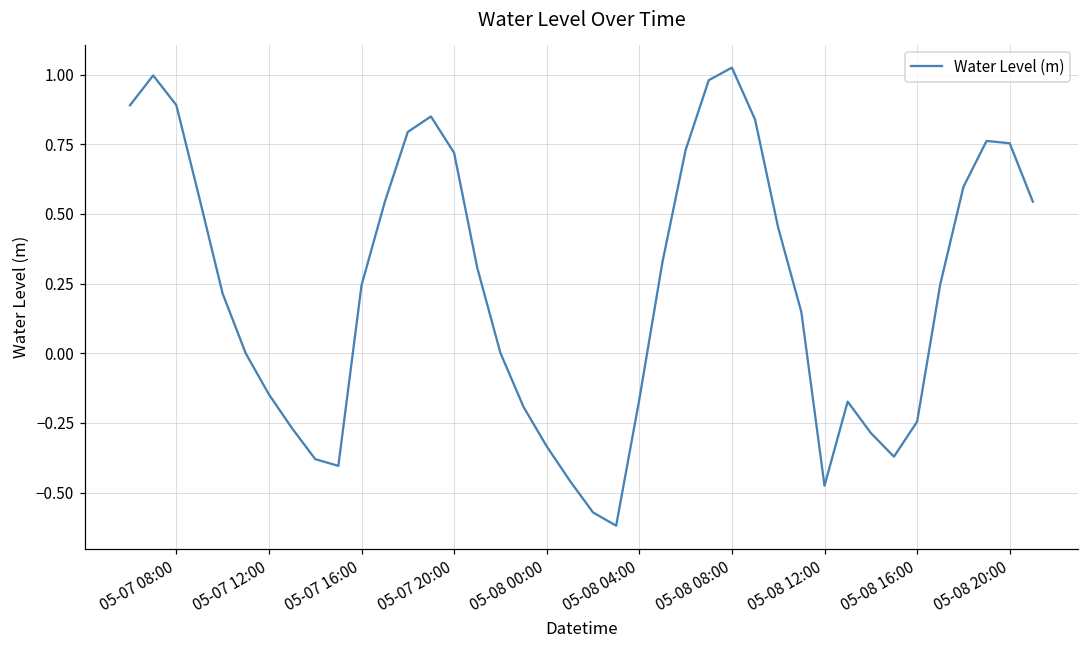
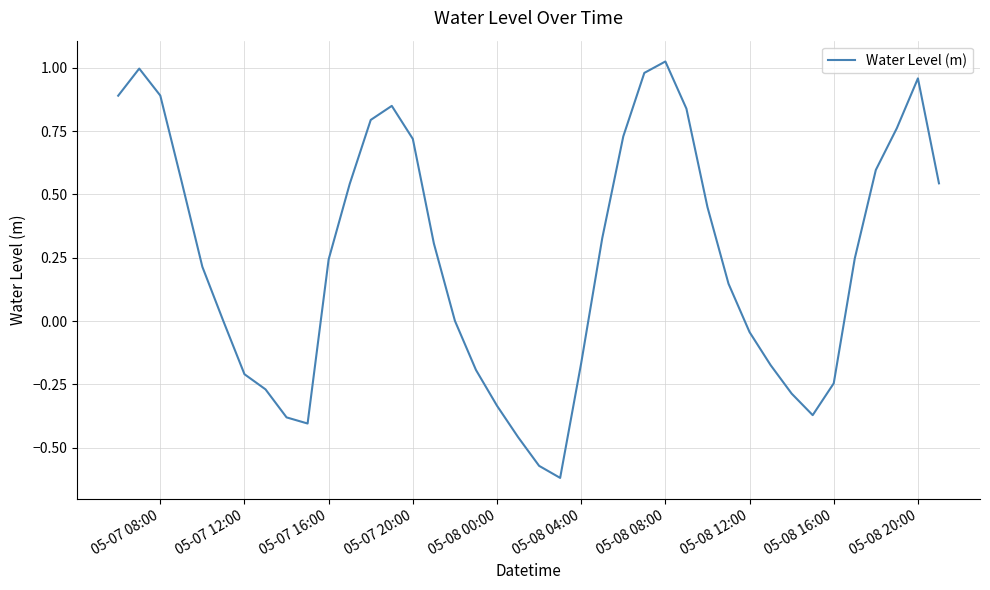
  {
    "05-07 08:00": 0.89,
-   "05-07 12:00": -0.15,
+   "05-07 12:00": -0.21,
    "05-07 16:00": 0.24,
    "05-07 20:00": 0.72,
    "05-08 00:00": -0.33,
    "05-08 04:00": -0.17,
    "05-08 08:00": 1.03,
-   "05-08 12:00": -0.48,
+   "05-08 12:00": -0.04,
    "05-08 16:00": -0.25,
-   "05-08 20:00": 0.75
+   "05-08 20:00": 0.96
  }
